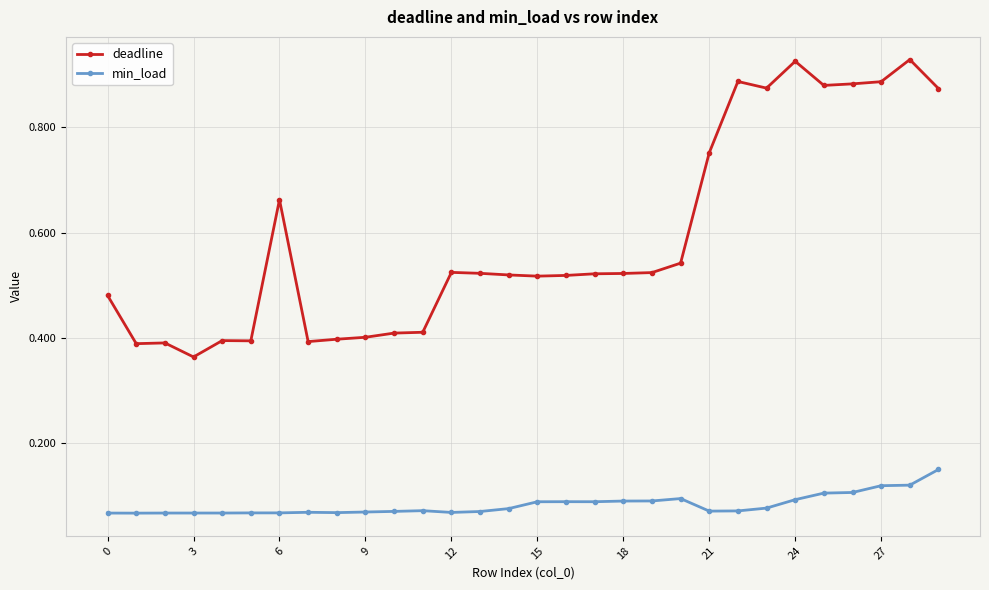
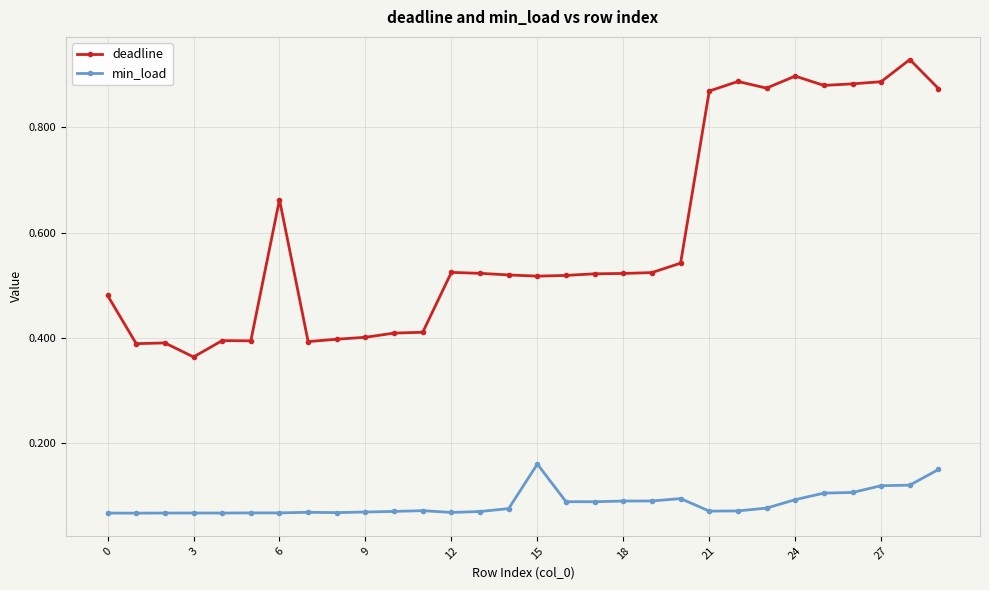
  {
    "deadline": {
      "0": 0.48,
      "3": 0.36,
      "6": 0.66,
      "9": 0.40,
      "12": 0.52,
      "15": 0.52,
      "18": 0.52,
-     "21": 0.75,
-     "24": 0.93,
+     "21": 0.87,
+     "24": 0.90,
      "27": 0.89
    },
    "min_load": {
      "0": 0.07,
      "3": 0.07,
      "6": 0.07,
      "9": 0.07,
      "12": 0.07,
-     "15": 0.09,
+     "15": 0.16,
      "18": 0.09,
      "21": 0.07,
      "24": 0.09,
      "27": 0.12
    }
  }
